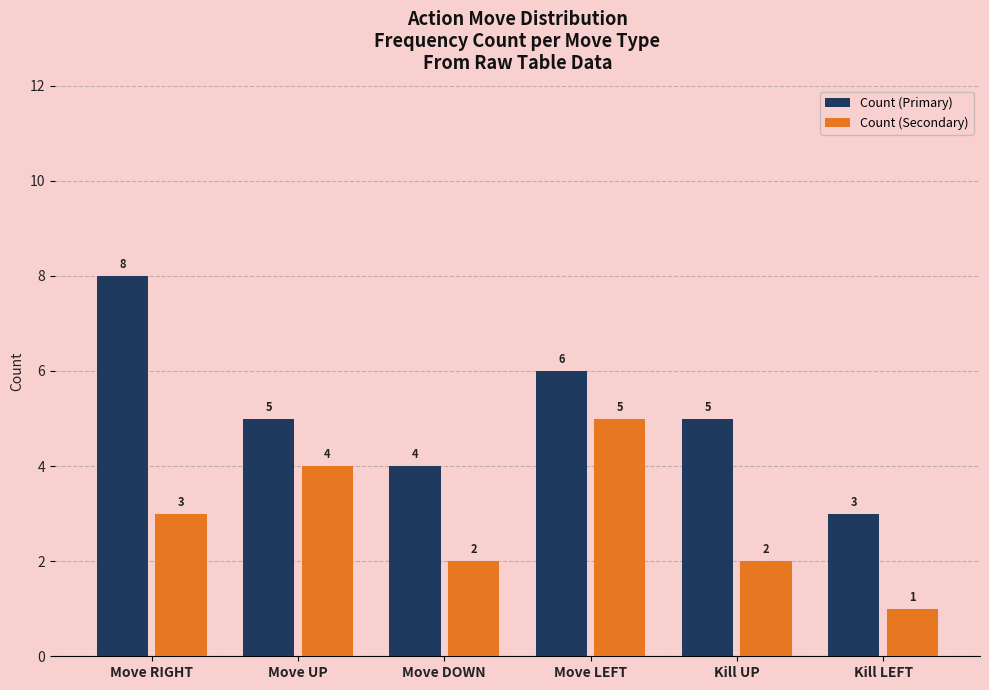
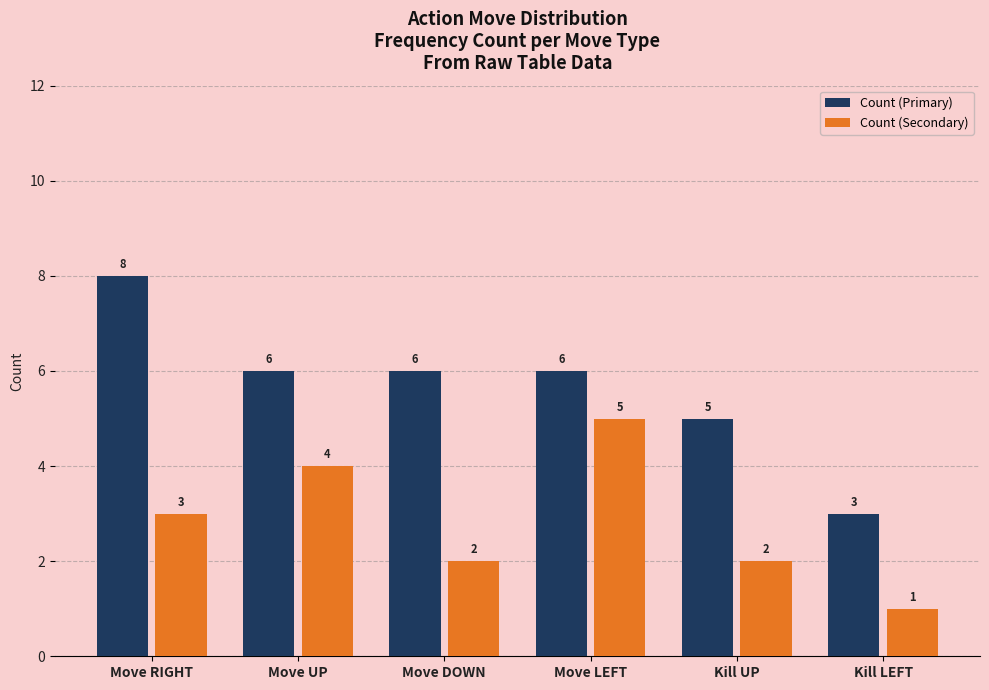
  {
    "Count (Primary)": {
      "Move RIGHT": 8,
-     "Move UP": 5,
-     "Move DOWN": 4,
+     "Move UP": 6,
+     "Move DOWN": 6,
      "Move LEFT": 6,
      "Kill UP": 5,
      "Kill LEFT": 3
    },
    "Count (Secondary)": {
      "Move RIGHT": 3,
      "Move UP": 4,
      "Move DOWN": 2,
      "Move LEFT": 5,
      "Kill UP": 2,
      "Kill LEFT": 1
    }
  }
